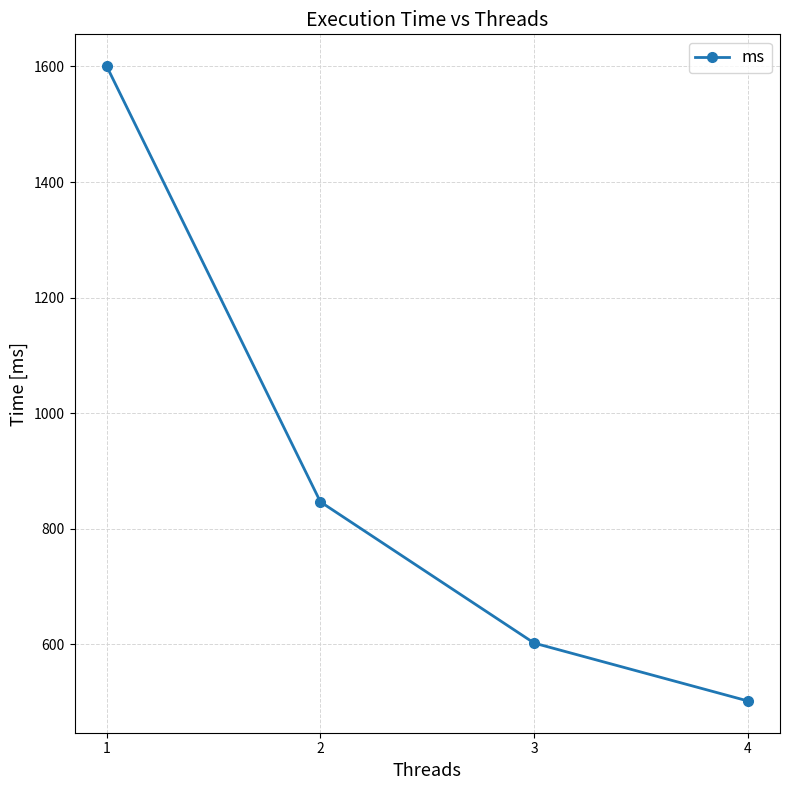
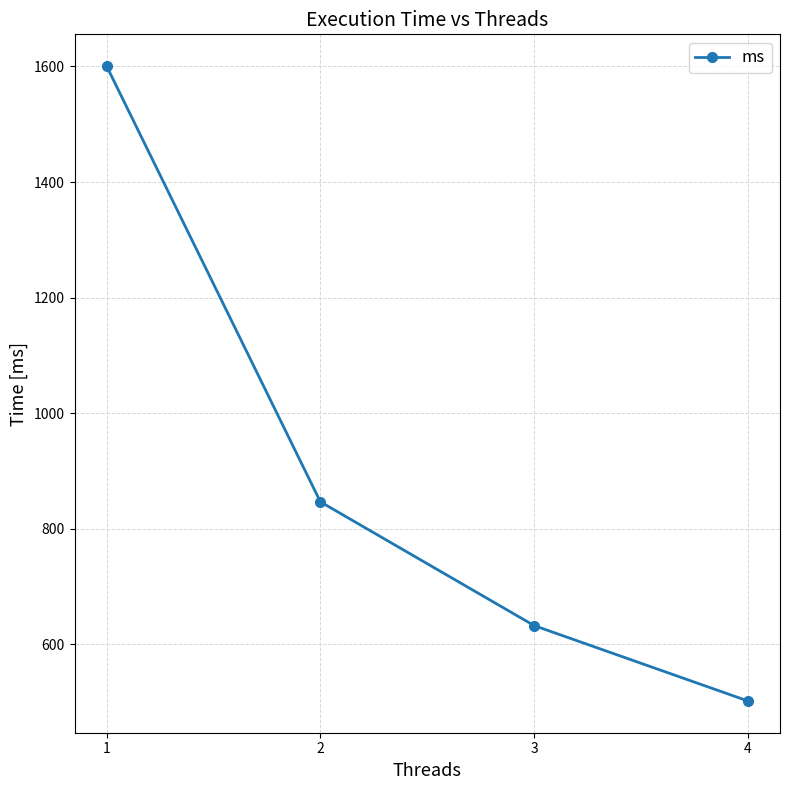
  {
    "1": 1600,
    "2": 850,
-   "3": 600,
+   "3": 630,
    "4": 500
  }
